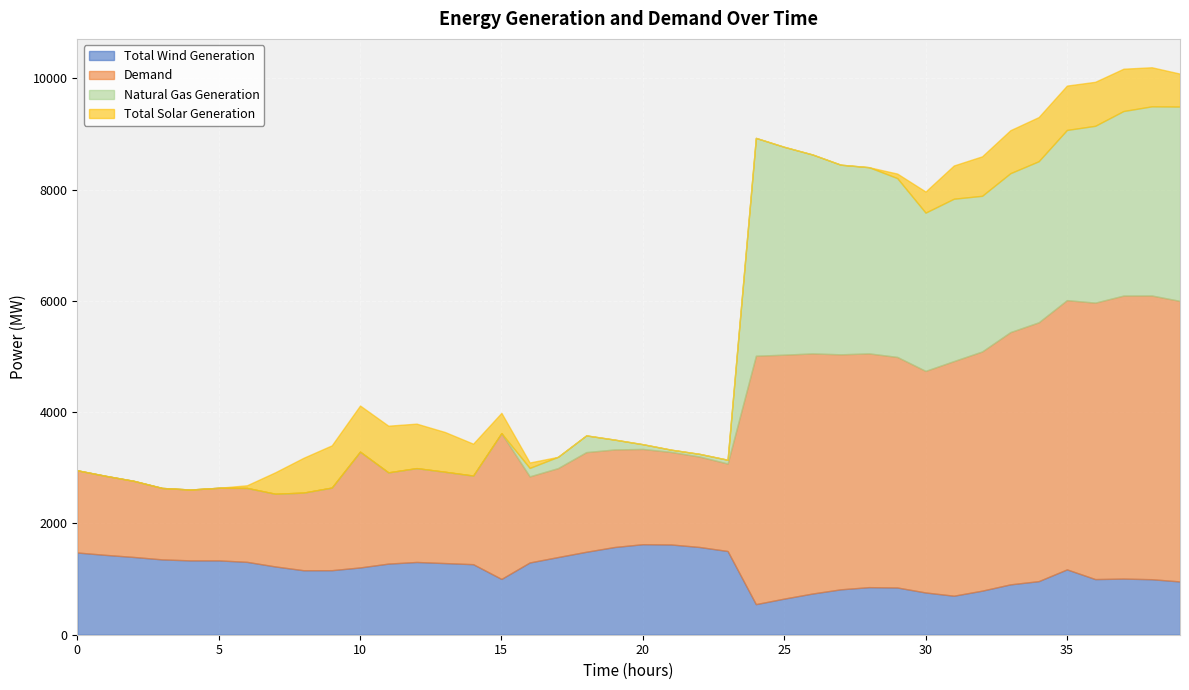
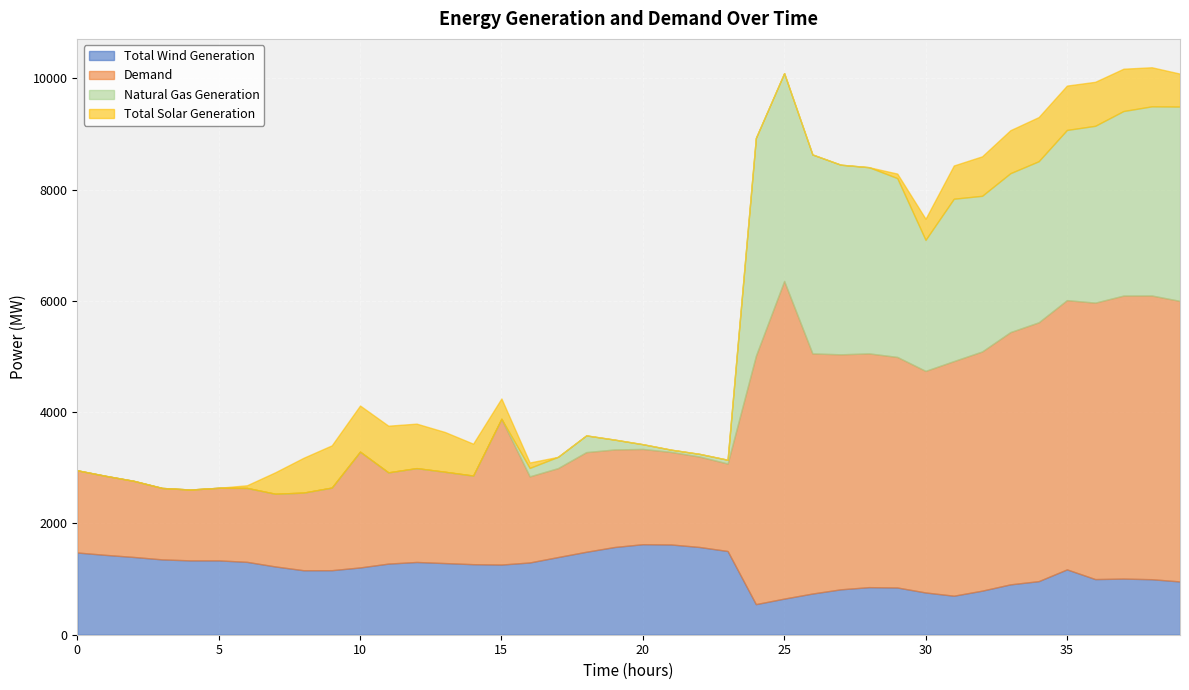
  {
    "Total Wind Generation": {
      "0": 1500,
      "5": 1300,
      "10": 1200,
-     "15": 1000,
+     "15": 1300,
      "20": 1600,
      "25": 600,
      "30": 800,
      "35": 1200
    },
    "Demand": {
      "20": 1700,
-     "25": 4400,
+     "25": 5700,
      "30": 4000,
      "35": 4800
    },
    "Natural Gas Generation": {
-     "30": 2800,
+     "30": 2400,
      "35": 3100
    },
    "Total Solar Generation": {
      "10": 800,
      "15": 400,
      "30": 400,
      "35": 800
    }
  }
